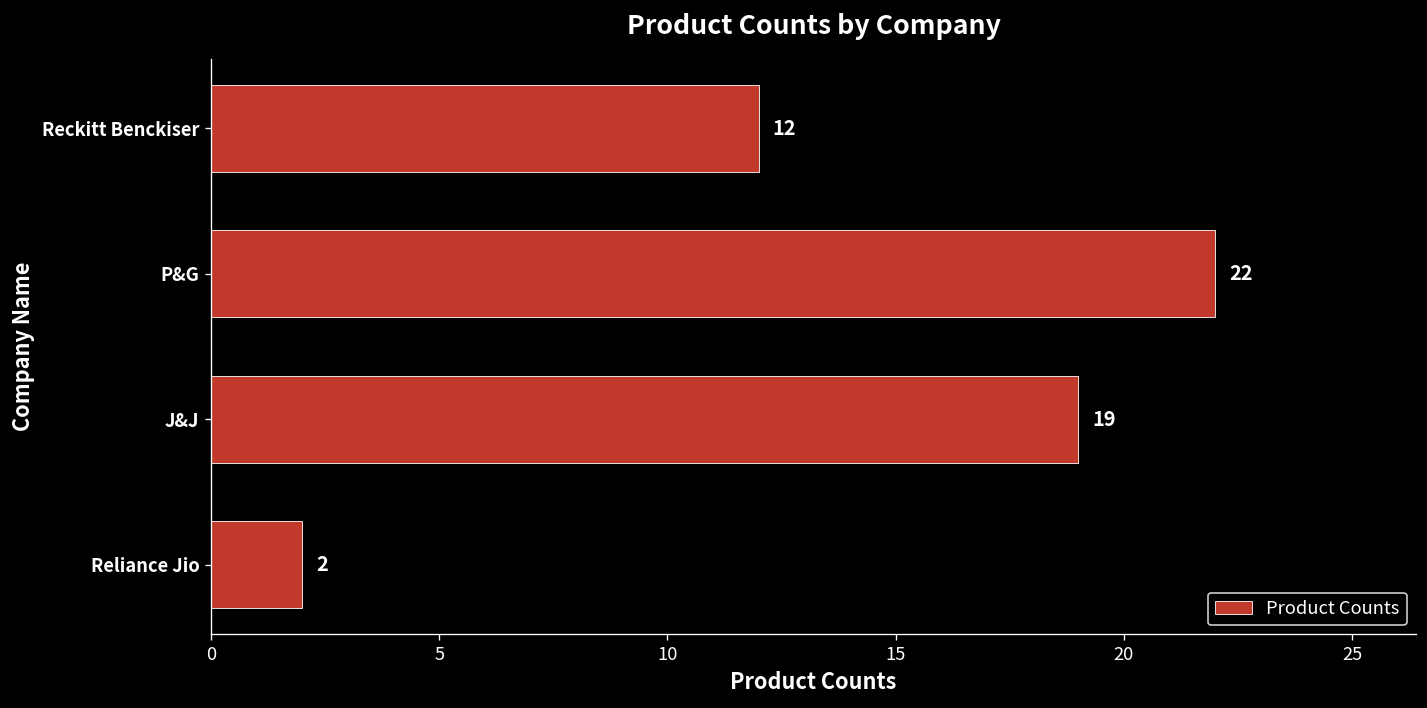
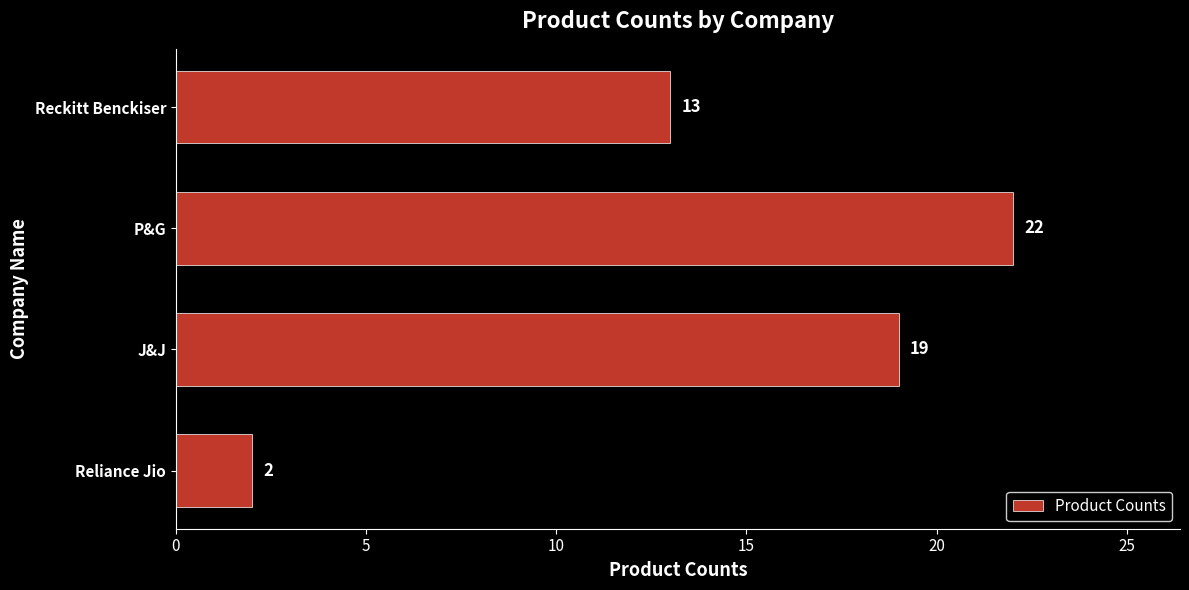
  {
-   "Reckitt Benckiser": 12,
+   "Reckitt Benckiser": 13,
    "P&G": 22,
    "J&J": 19,
    "Reliance Jio": 2
  }
